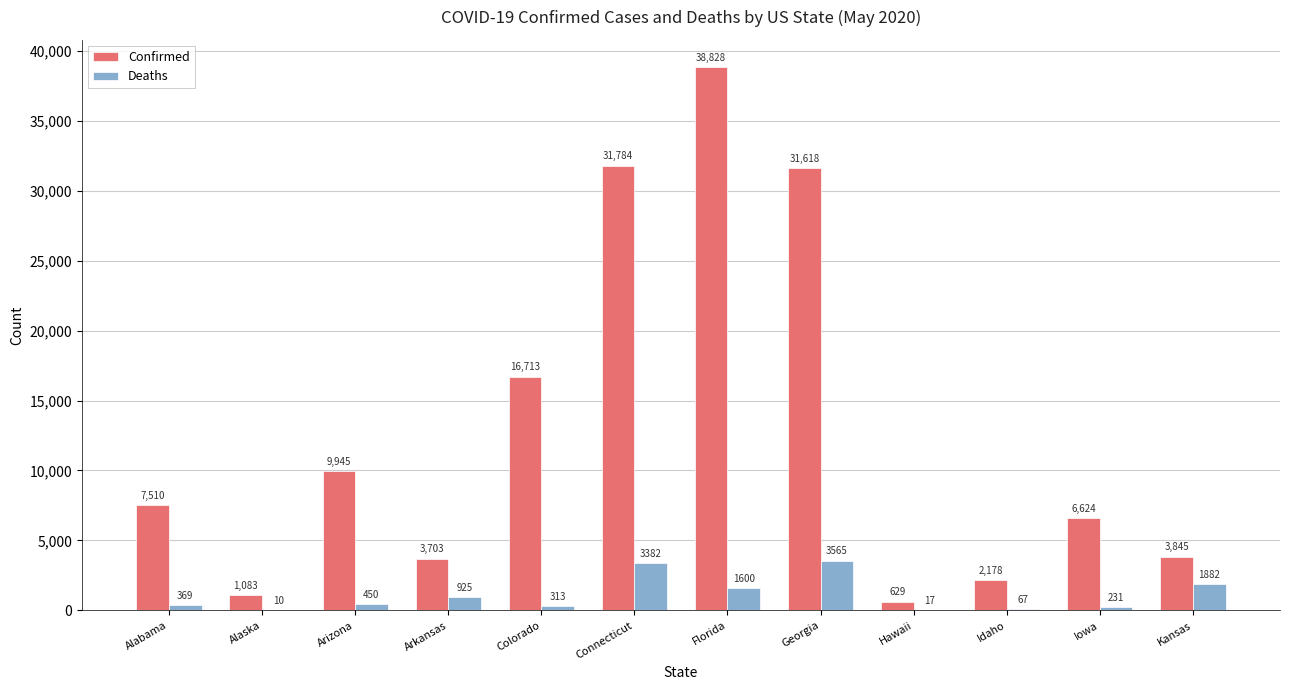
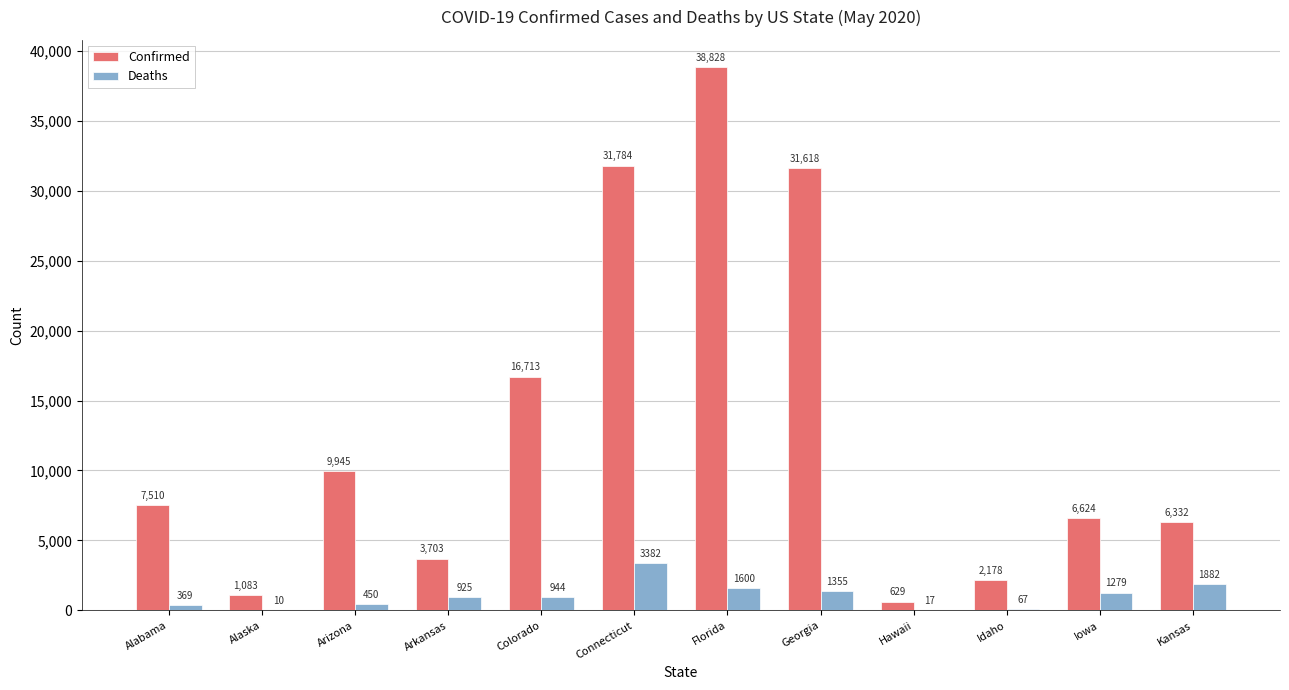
  {
    "Confirmed": {
      "Alabama": "7,510",
      "Alaska": "1,083",
      "Arizona": "9,945",
      "Arkansas": "3,703",
      "Colorado": "16,713",
      "Connecticut": "31,784",
      "Florida": "38,828",
      "Georgia": "31,618",
      "Hawaii": "629",
      "Idaho": "2,178",
      "Iowa": "6,624",
-     "Kansas": "3,845"
+     "Kansas": "6,332"
    },
    "Deaths": {
      "Alabama": "369",
      "Alaska": "10",
      "Arizona": "450",
      "Arkansas": "925",
-     "Colorado": "313",
+     "Colorado": "944",
      "Connecticut": "3382",
      "Florida": "1600",
-     "Georgia": "3565",
+     "Georgia": "1355",
      "Hawaii": "17",
      "Idaho": "67",
-     "Iowa": "231",
+     "Iowa": "1279",
      "Kansas": "1882"
    }
  }
